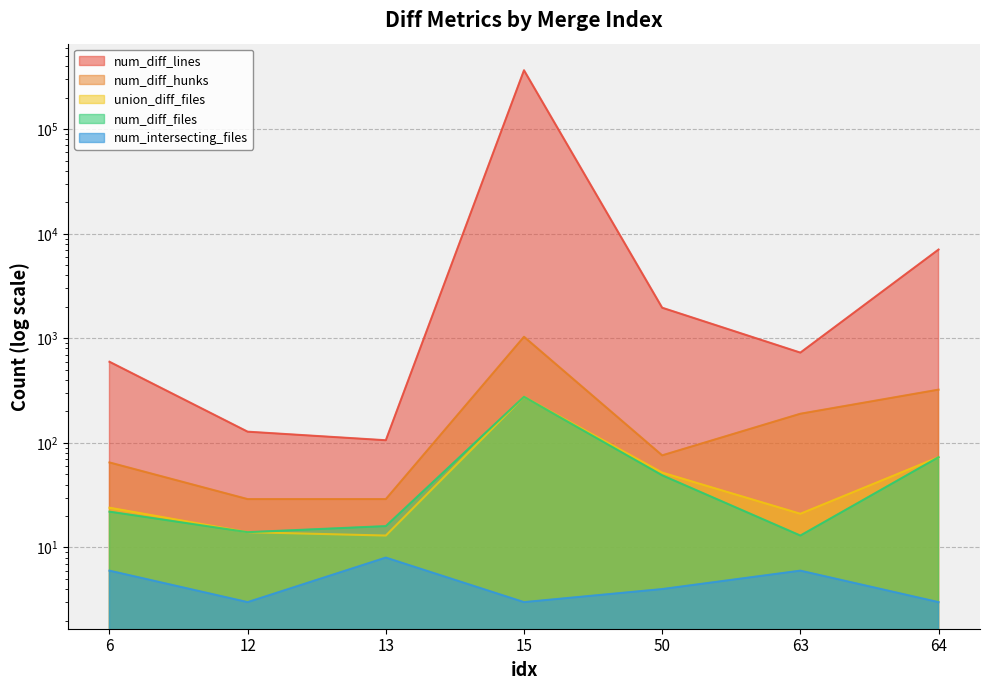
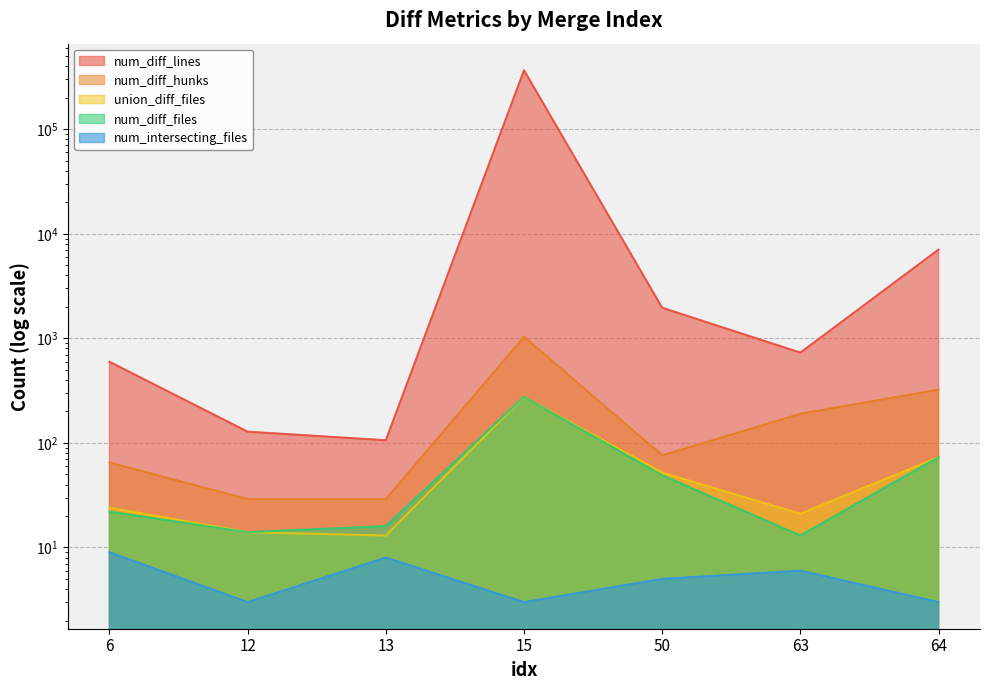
  {
    "num_diff_files": {
      "6": 22,
      "13": 16,
      "50": 50,
      "63": 13
    },
    "num_intersecting_files": {
-     "6": 6,
+     "6": 9,
      "12": 3,
      "13": 8,
      "15": 3,
-     "50": 4,
+     "50": 5,
      "63": 6,
      "64": 3
    }
  }
